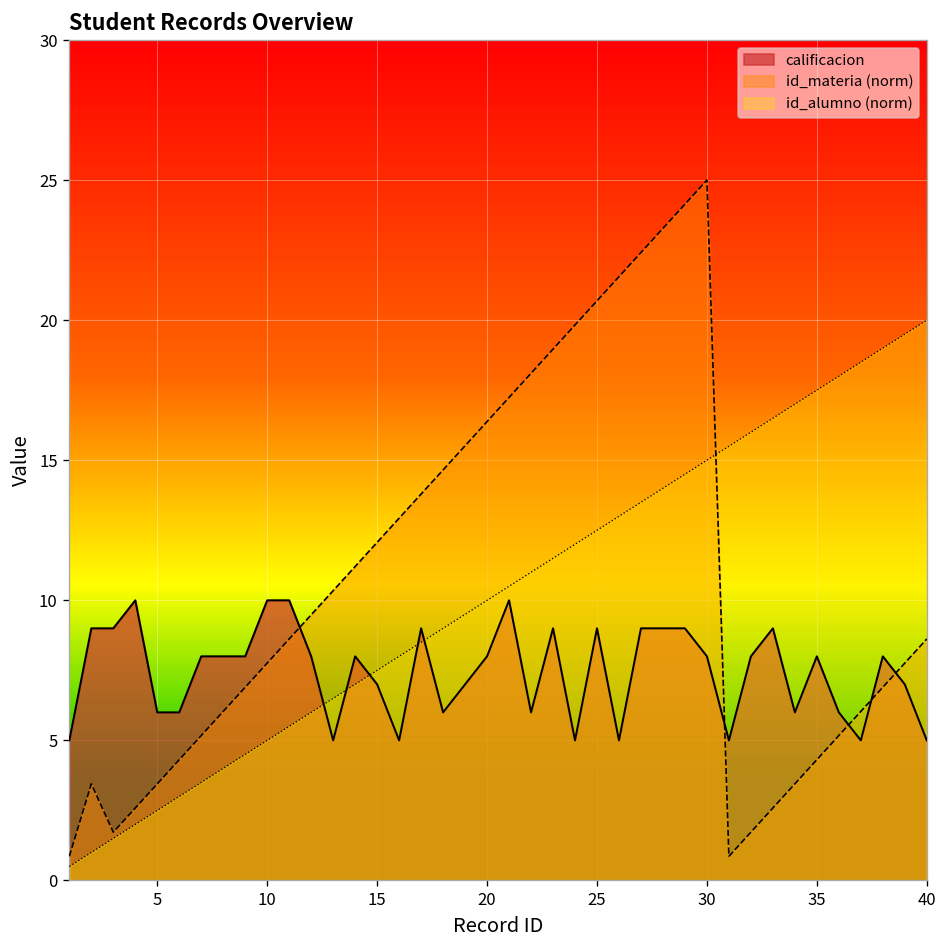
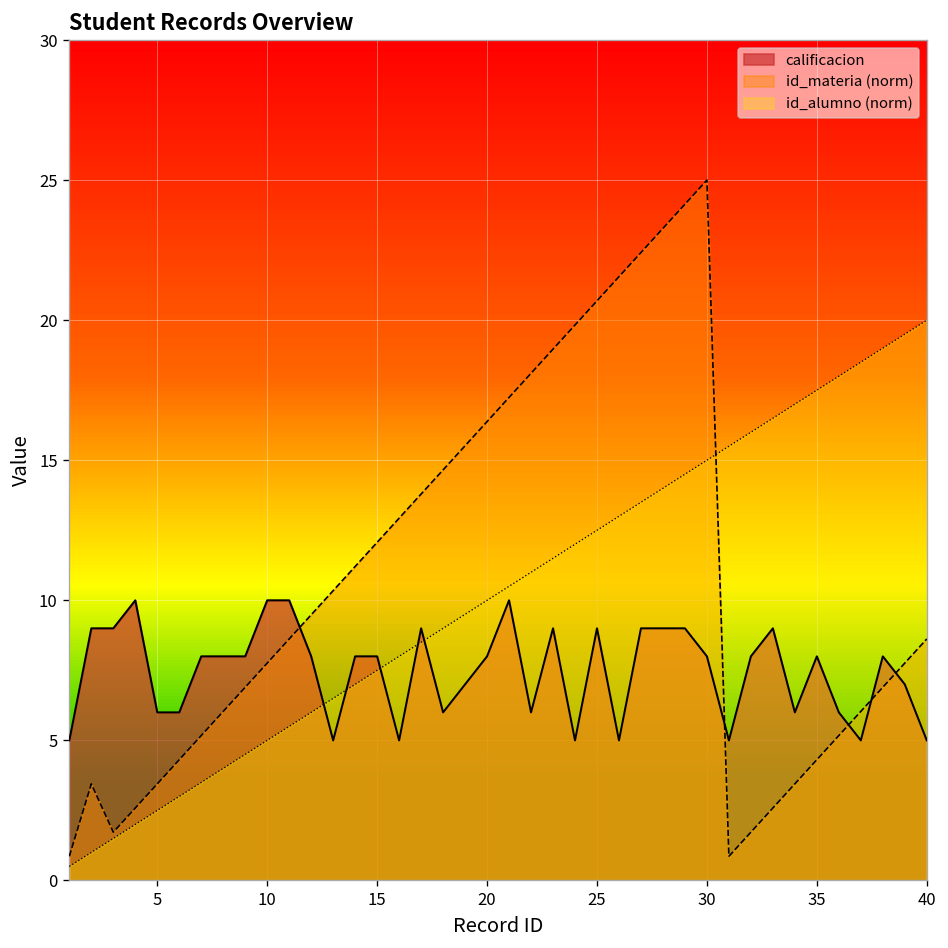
  {
    "calificacion": {
      "5": 6,
      "10": 10,
-     "15": 7,
+     "15": 8,
      "20": 8,
      "25": 9,
      "30": 8,
      "35": 8,
      "40": 5
    }
  }
